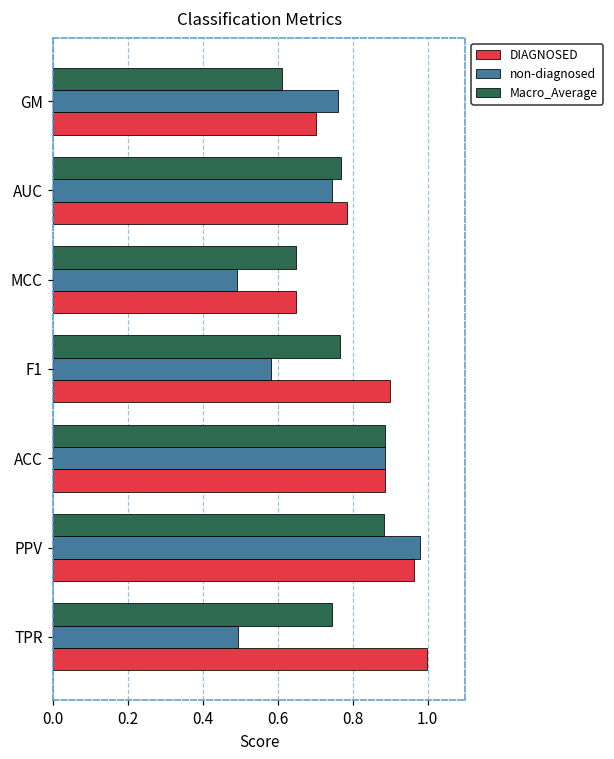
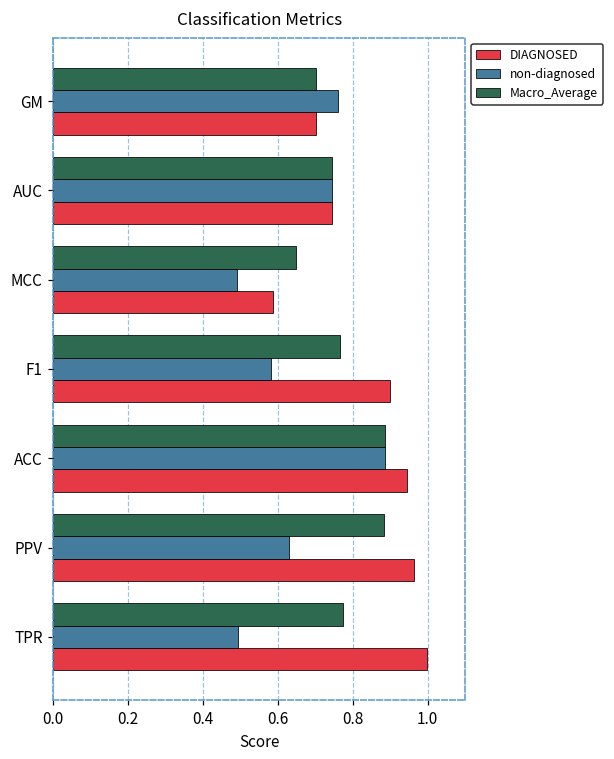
  {
    "DIAGNOSED": {
      "GM": 0.70,
-     "AUC": 0.78,
-     "MCC": 0.65,
+     "AUC": 0.75,
+     "MCC": 0.59,
      "F1": 0.90,
-     "ACC": 0.89,
+     "ACC": 0.94,
      "PPV": 0.96,
      "TPR": 1.00
    },
    "non-diagnosed": {
      "GM": 0.76,
      "AUC": 0.75,
      "MCC": 0.49,
      "F1": 0.58,
      "ACC": 0.89,
-     "PPV": 0.98,
+     "PPV": 0.63,
      "TPR": 0.49
    },
    "Macro_Average": {
-     "GM": 0.61,
-     "AUC": 0.77,
+     "GM": 0.70,
+     "AUC": 0.75,
      "MCC": 0.65,
      "F1": 0.76,
      "ACC": 0.89,
      "PPV": 0.88,
-     "TPR": 0.75
+     "TPR": 0.77
    }
  }
